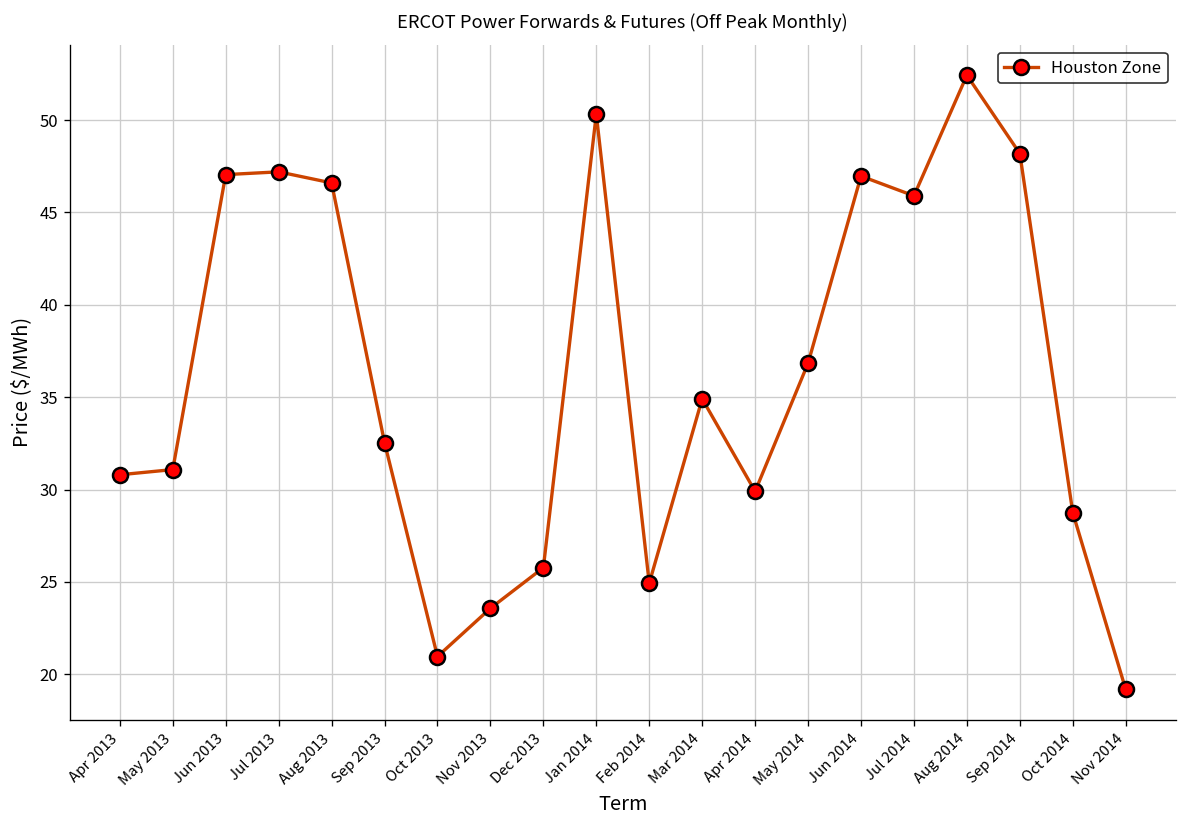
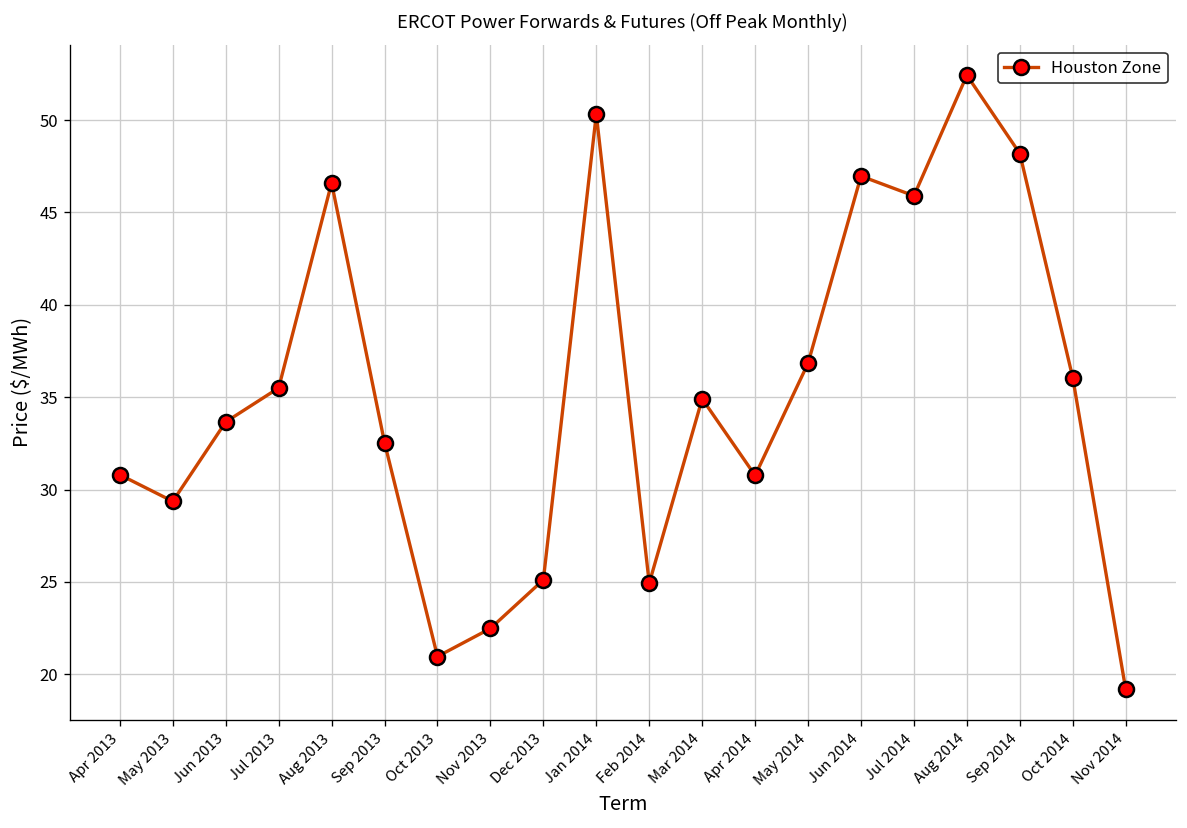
  {
    "Apr 2013": 30.8,
-   "May 2013": 31.1,
-   "Jun 2013": 47.1,
-   "Jul 2013": 47.2,
+   "May 2013": 29.4,
+   "Jun 2013": 33.7,
+   "Jul 2013": 35.5,
    "Aug 2013": 46.6,
    "Sep 2013": 32.5,
    "Oct 2013": 21.0,
-   "Nov 2013": 23.6,
-   "Dec 2013": 25.8,
+   "Nov 2013": 22.5,
+   "Dec 2013": 25.1,
    "Jan 2014": 50.3,
    "Feb 2014": 24.9,
    "Mar 2014": 34.9,
-   "Apr 2014": 29.9,
+   "Apr 2014": 30.8,
    "May 2014": 36.8,
    "Jun 2014": 47.0,
    "Jul 2014": 45.9,
    "Aug 2014": 52.4,
    "Sep 2014": 48.2,
-   "Oct 2014": 28.8,
+   "Oct 2014": 36.1,
    "Nov 2014": 19.2
  }
